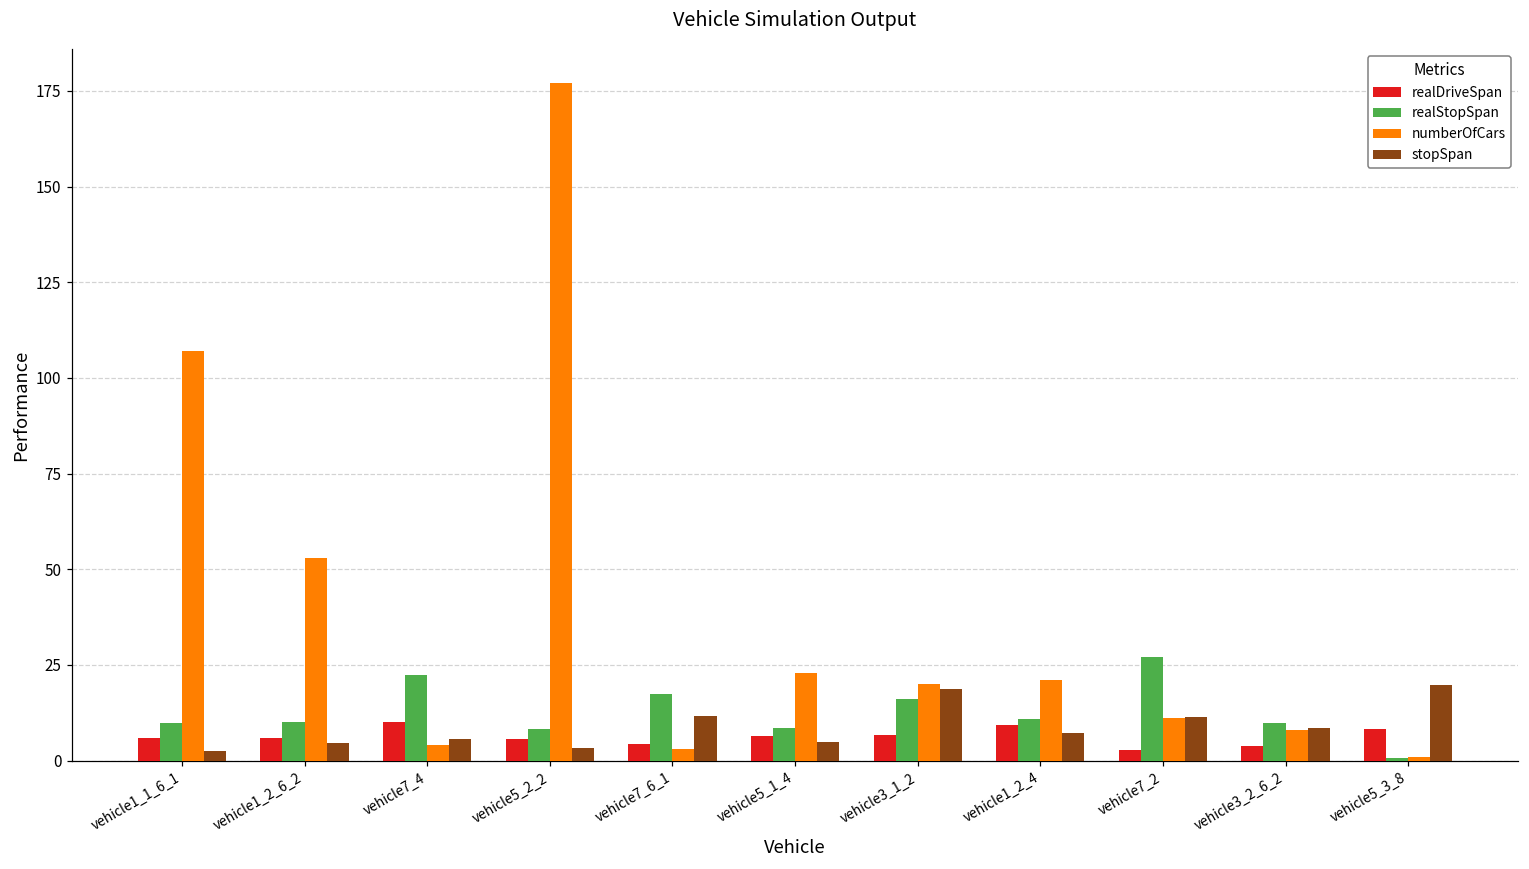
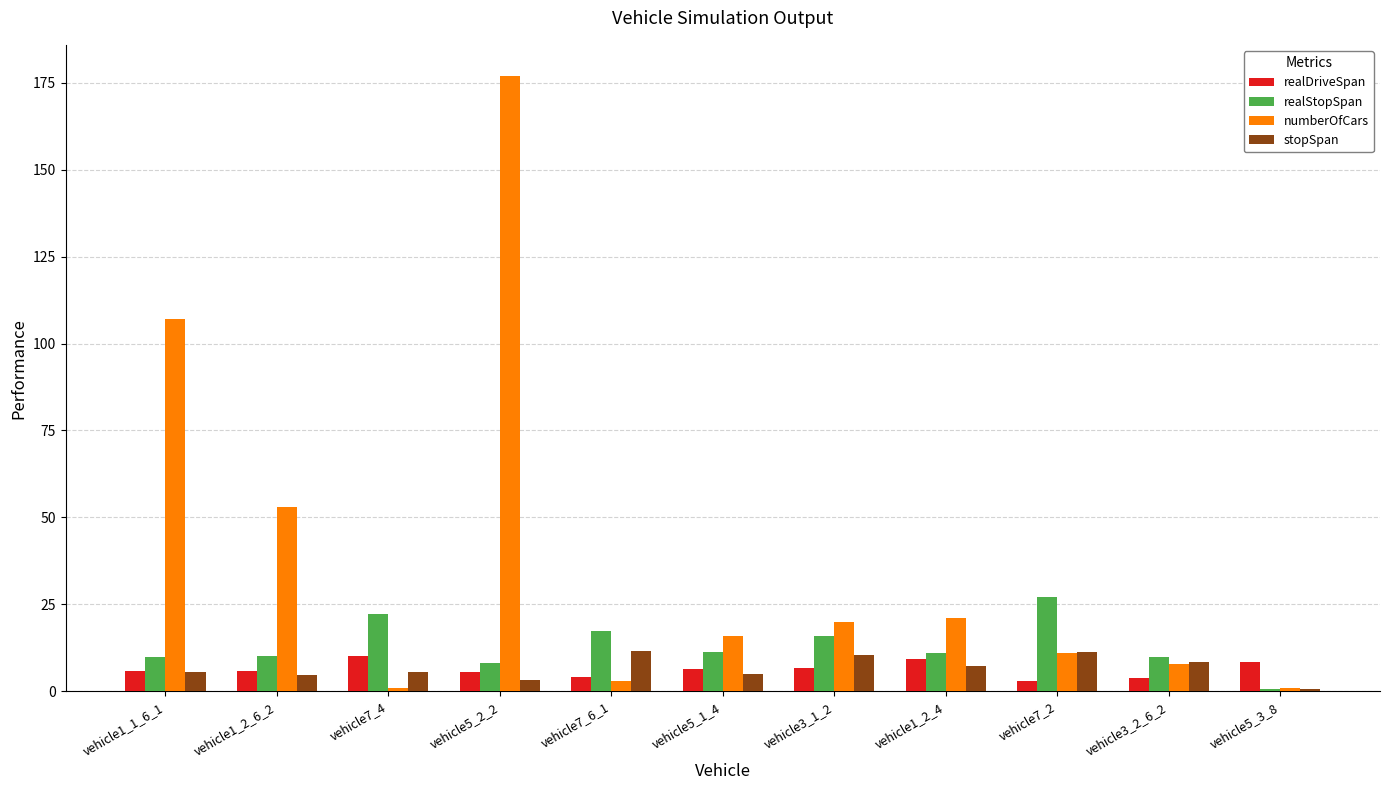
  {
    "realDriveSpan": {
      "vehicle1_1_6_1": 6,
      "vehicle1_2_6_2": 6,
      "vehicle7_4": 10,
      "vehicle5_2_2": 6,
      "vehicle7_6_1": 4,
      "vehicle5_1_4": 6,
      "vehicle3_1_2": 7,
      "vehicle1_2_4": 9,
      "vehicle7_2": 3,
      "vehicle3_2_6_2": 4,
      "vehicle5_3_8": 8
    },
    "realStopSpan": {
      "vehicle1_1_6_1": 10,
      "vehicle1_2_6_2": 10,
      "vehicle7_4": 22,
      "vehicle5_2_2": 8,
      "vehicle7_6_1": 17,
-     "vehicle5_1_4": 8,
+     "vehicle5_1_4": 11,
      "vehicle3_1_2": 16,
      "vehicle1_2_4": 11,
      "vehicle7_2": 27,
      "vehicle3_2_6_2": 10,
      "vehicle5_3_8": 1
    },
    "numberOfCars": {
      "vehicle1_1_6_1": 107,
      "vehicle1_2_6_2": 53,
-     "vehicle7_4": 4,
+     "vehicle7_4": 1,
      "vehicle5_2_2": 177,
      "vehicle7_6_1": 3,
-     "vehicle5_1_4": 23,
+     "vehicle5_1_4": 16,
      "vehicle3_1_2": 20,
      "vehicle1_2_4": 21,
      "vehicle7_2": 11,
      "vehicle3_2_6_2": 8,
      "vehicle5_3_8": 1
    },
    "stopSpan": {
-     "vehicle1_1_6_1": 2,
+     "vehicle1_1_6_1": 6,
      "vehicle1_2_6_2": 5,
      "vehicle7_4": 6,
      "vehicle5_2_2": 3,
      "vehicle7_6_1": 12,
      "vehicle5_1_4": 5,
-     "vehicle3_1_2": 19,
+     "vehicle3_1_2": 10,
      "vehicle1_2_4": 7,
      "vehicle7_2": 11,
      "vehicle3_2_6_2": 9,
-     "vehicle5_3_8": 20
+     "vehicle5_3_8": 1
    }
  }
